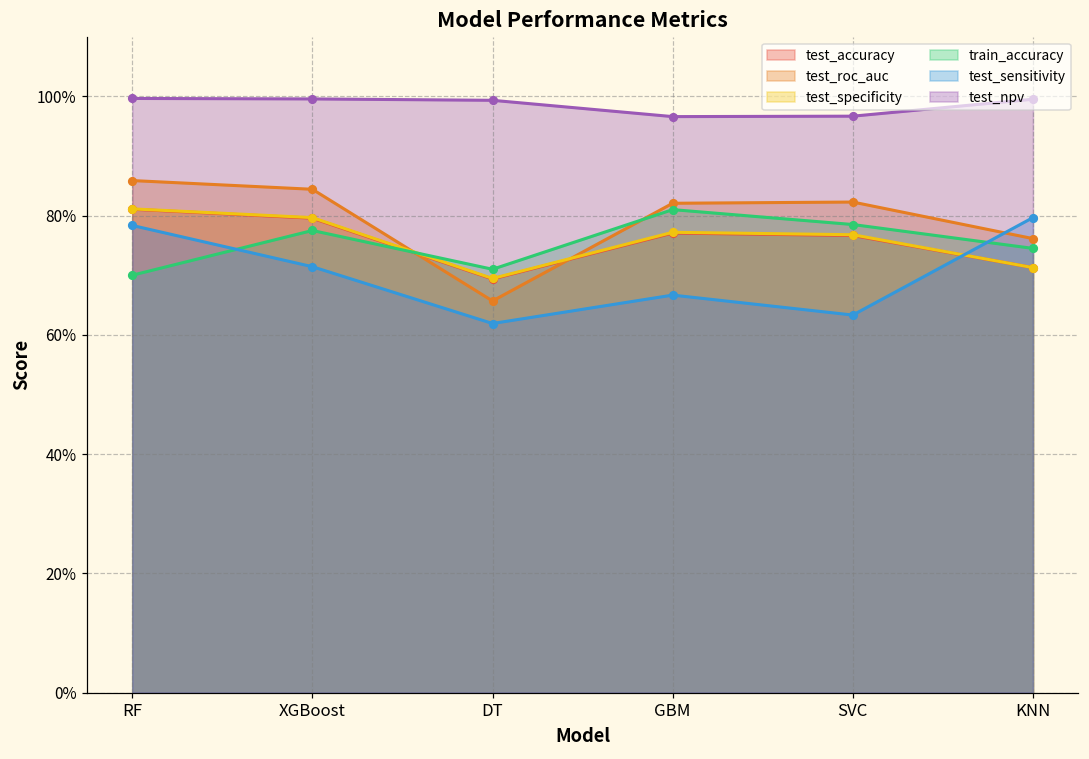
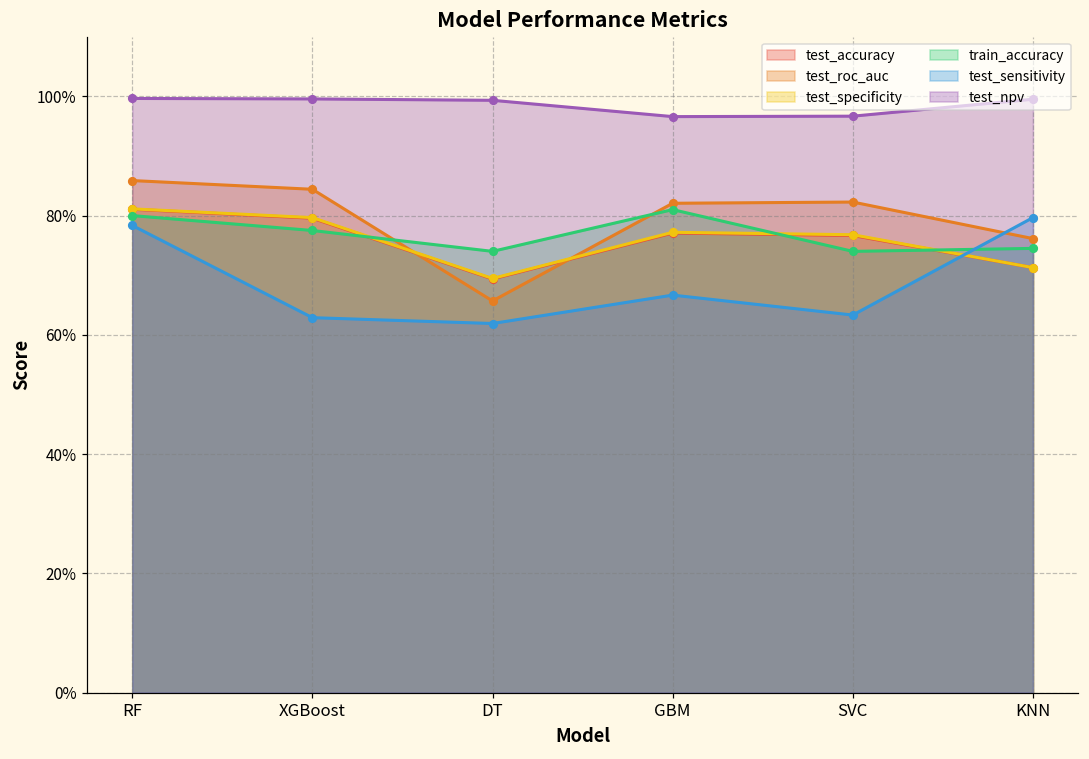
  {
    "train_accuracy": {
-     "RF": "70%",
+     "RF": "80%",
      "XGBoost": "78%",
-     "DT": "71%",
+     "DT": "74%",
      "GBM": "81%",
-     "SVC": "79%",
+     "SVC": "74%",
      "KNN": "75%"
    },
    "test_sensitivity": {
      "RF": "78%",
-     "XGBoost": "71%",
+     "XGBoost": "63%",
      "DT": "62%",
      "GBM": "67%",
      "SVC": "63%",
      "KNN": "80%"
    },
    "test_npv": {
      "RF": "100%",
      "XGBoost": "100%",
      "DT": "99%",
      "GBM": "97%",
      "SVC": "97%"
    }
  }
